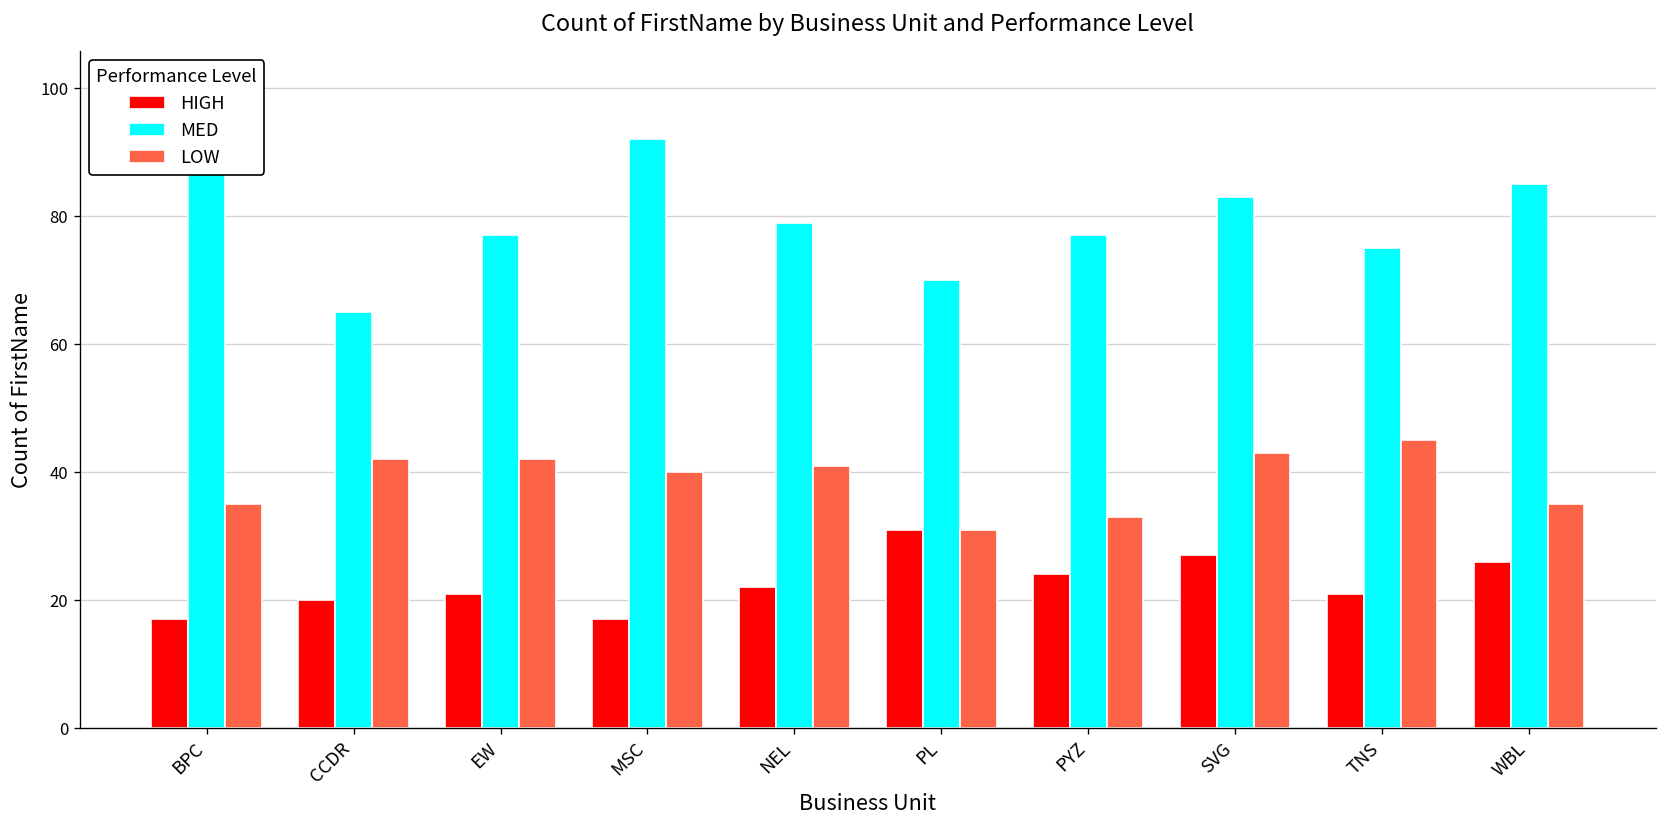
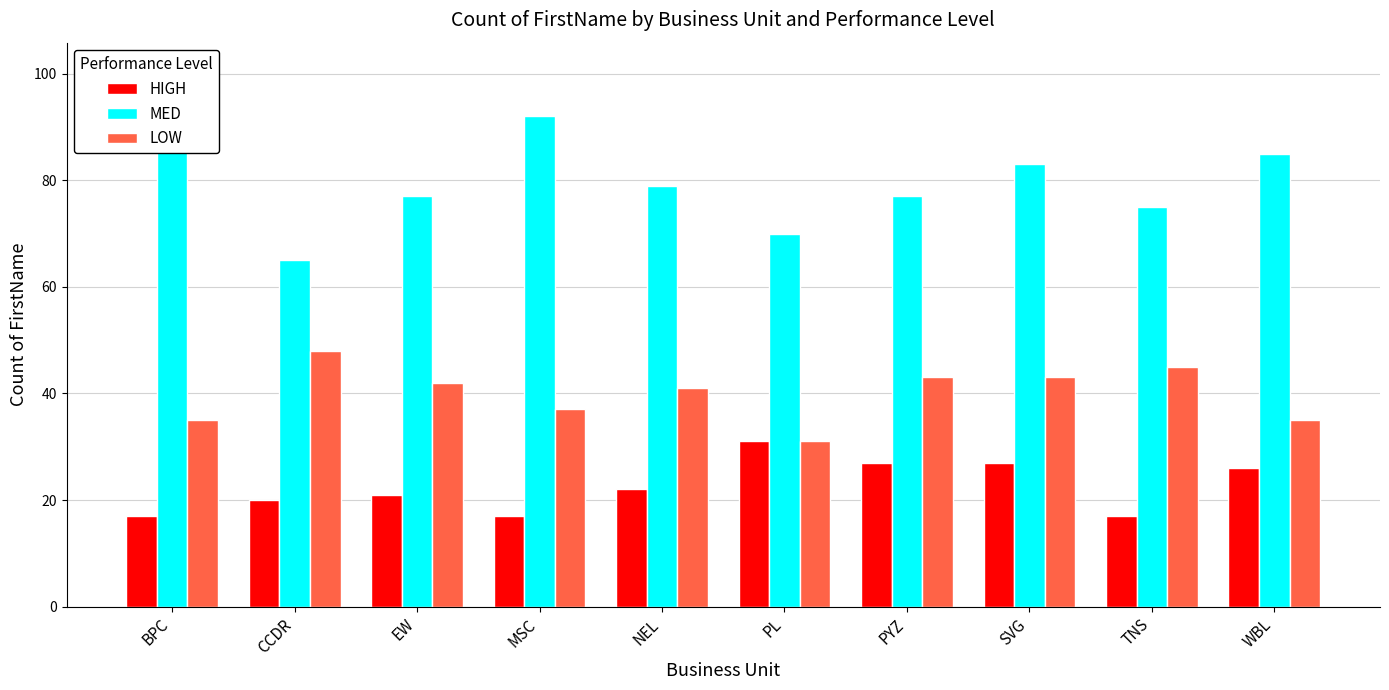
  {
    "HIGH": {
      "BPC": 17,
      "CCDR": 20,
      "EW": 21,
      "MSC": 17,
      "NEL": 22,
      "PL": 31,
-     "PYZ": 24,
+     "PYZ": 27,
      "SVG": 27,
-     "TNS": 21,
+     "TNS": 17,
      "WBL": 26
    },
    "MED": {
      "CCDR": 65,
      "EW": 77,
      "MSC": 92,
      "NEL": 79,
      "PL": 70,
      "PYZ": 77,
      "SVG": 83,
      "TNS": 75,
      "WBL": 85
    },
    "LOW": {
      "BPC": 35,
-     "CCDR": 42,
+     "CCDR": 48,
      "EW": 42,
-     "MSC": 40,
+     "MSC": 37,
      "NEL": 41,
      "PL": 31,
-     "PYZ": 33,
+     "PYZ": 43,
      "SVG": 43,
      "TNS": 45,
      "WBL": 35
    }
  }
